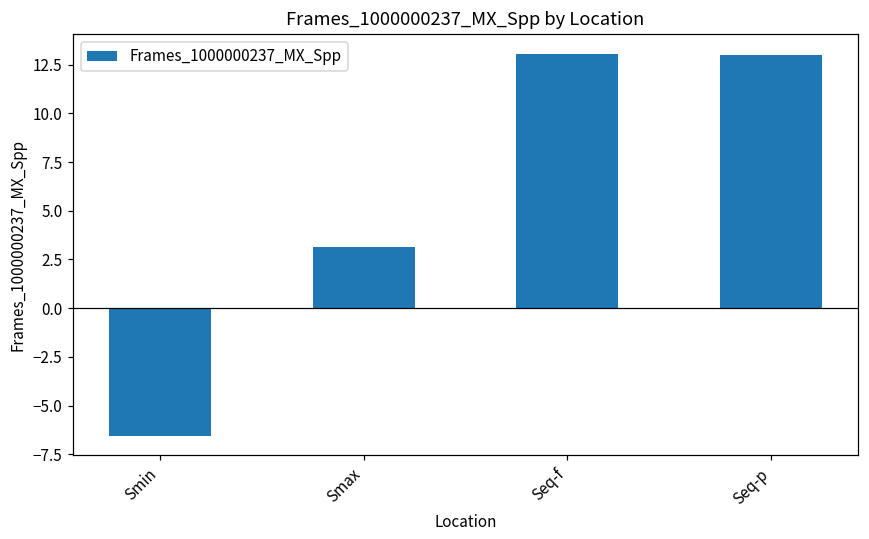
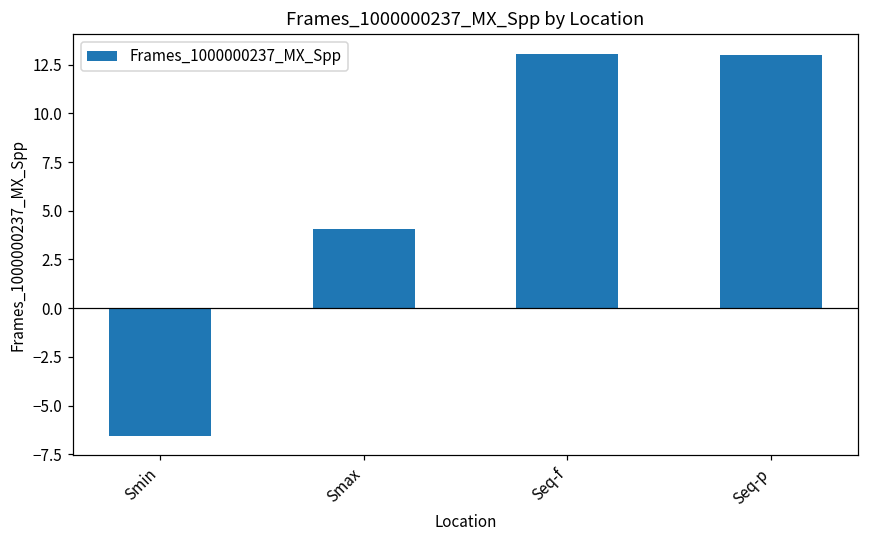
  {
    "Smin": -6.6,
-   "Smax": 3.1,
+   "Smax": 4.1,
    "Seq-f": 13.1,
    "Seq-p": 13.0
  }
